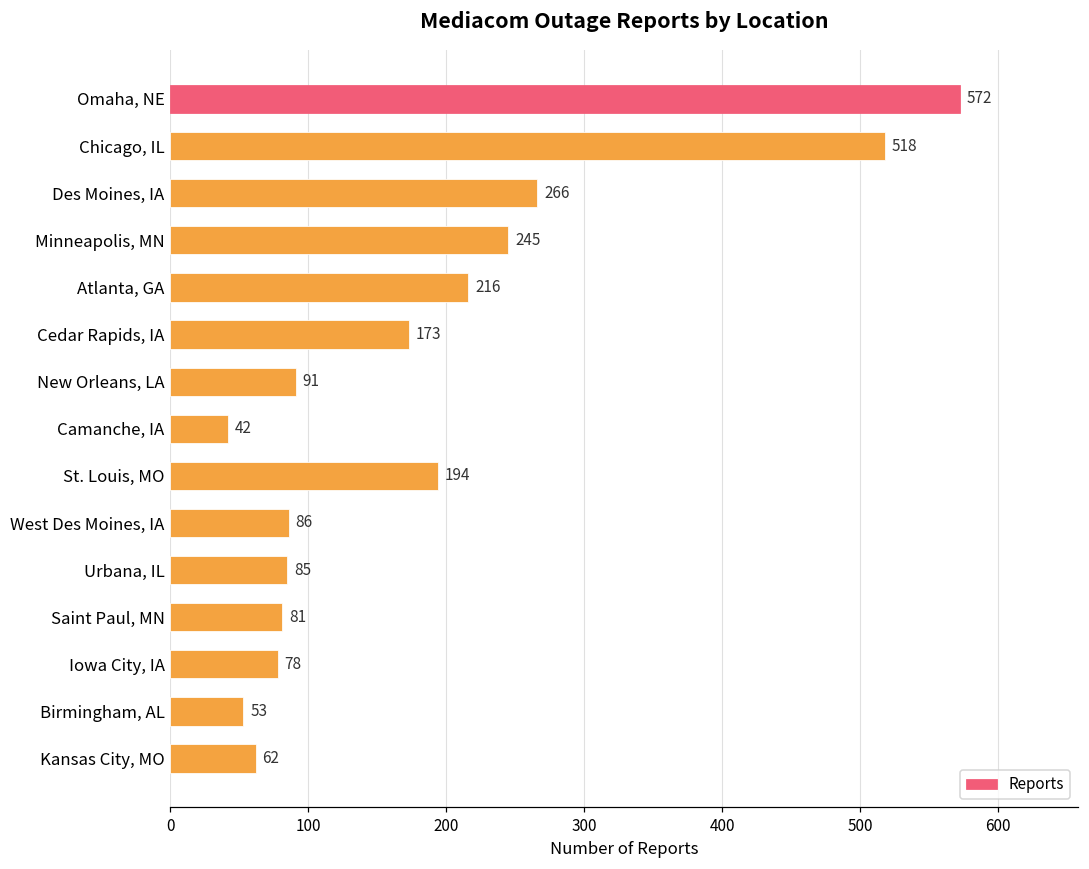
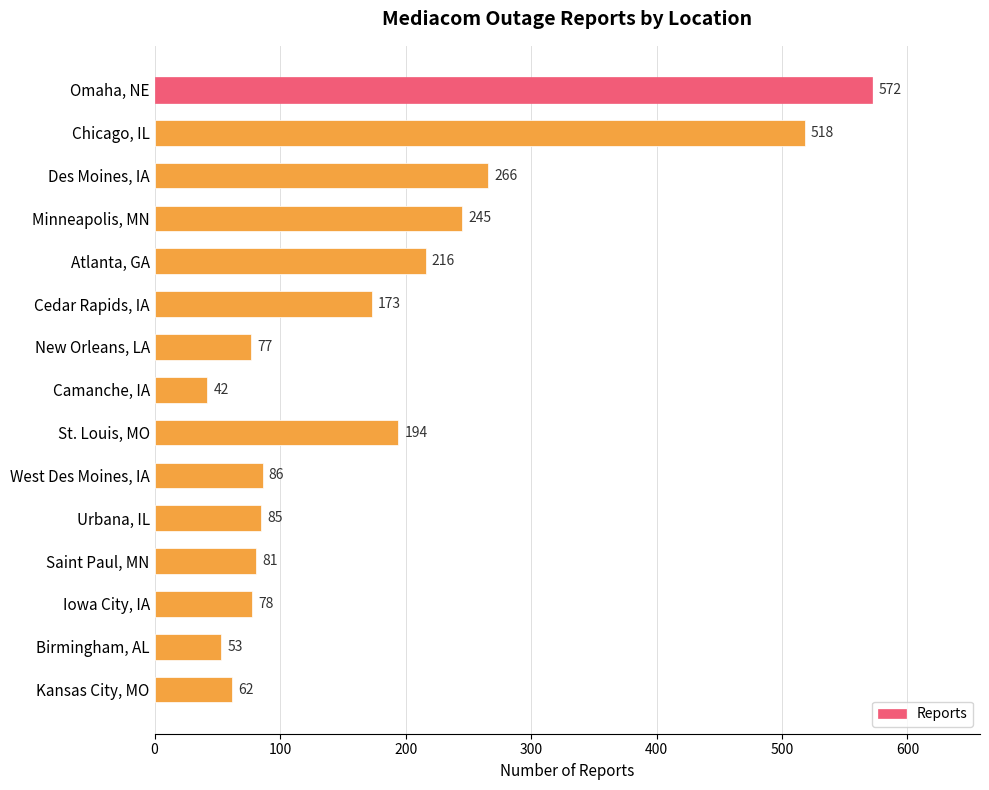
  {
    "Omaha, NE": 572,
    "Chicago, IL": 518,
    "Des Moines, IA": 266,
    "Minneapolis, MN": 245,
    "Atlanta, GA": 216,
    "Cedar Rapids, IA": 173,
-   "New Orleans, LA": 91,
+   "New Orleans, LA": 77,
    "Camanche, IA": 42,
    "St. Louis, MO": 194,
    "West Des Moines, IA": 86,
    "Urbana, IL": 85,
    "Saint Paul, MN": 81,
    "Iowa City, IA": 78,
    "Birmingham, AL": 53,
    "Kansas City, MO": 62
  }
